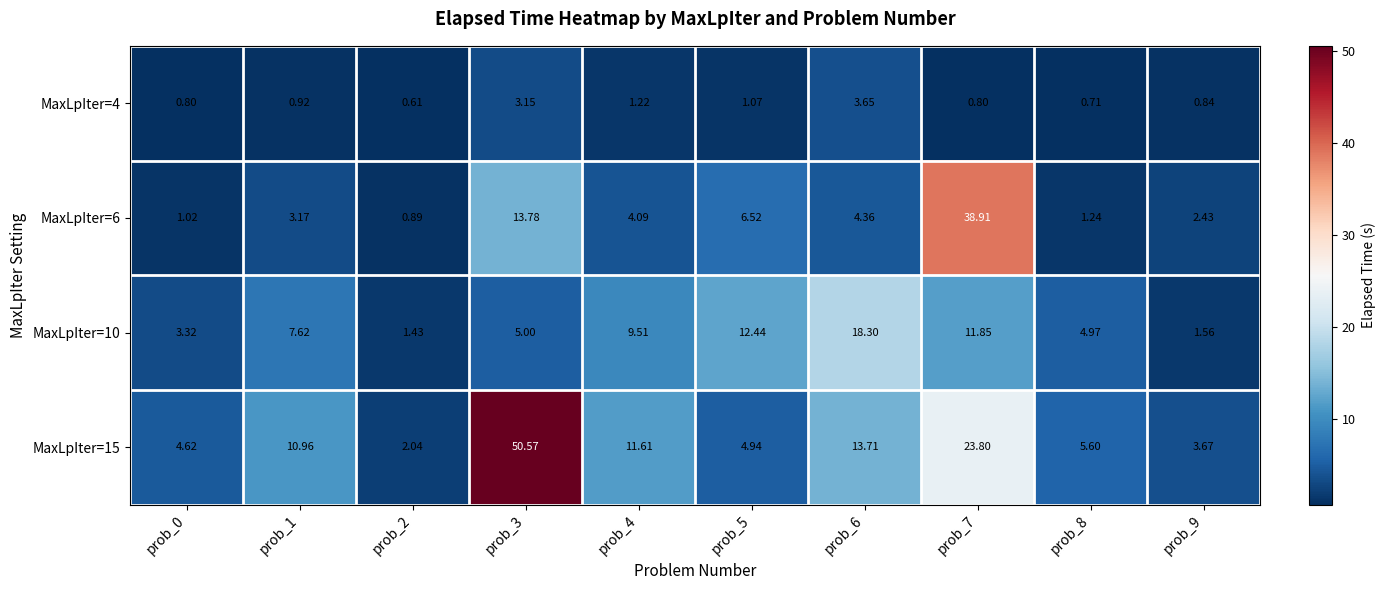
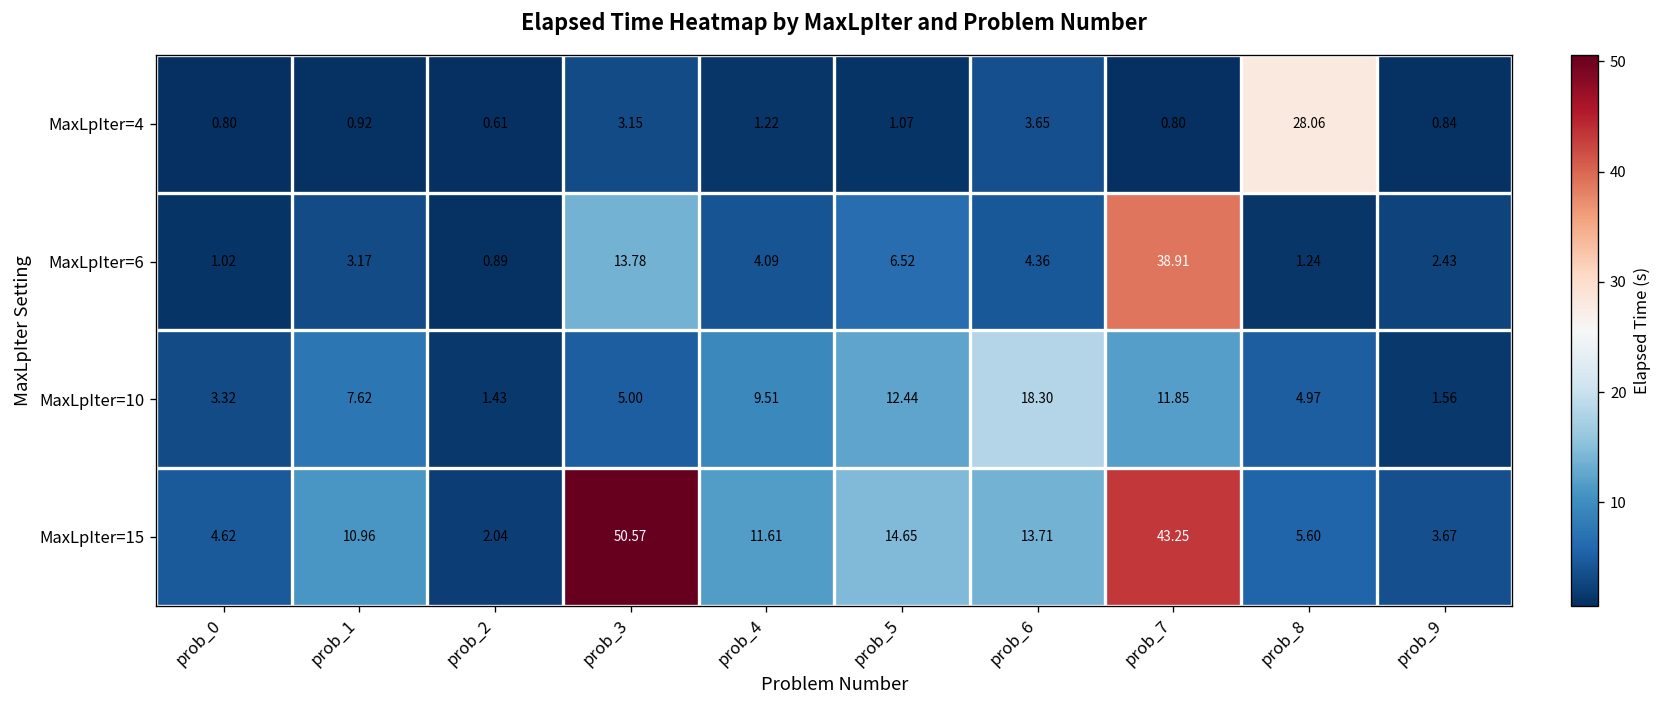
  {
    "MaxLpIter=4": {
      "prob_0": 0.80,
      "prob_1": 0.92,
      "prob_2": 0.61,
      "prob_3": 3.15,
      "prob_4": 1.22,
      "prob_5": 1.07,
      "prob_6": 3.65,
      "prob_7": 0.80,
-     "prob_8": 0.71,
+     "prob_8": 28.06,
      "prob_9": 0.84
    },
    "MaxLpIter=6": {
      "prob_0": 1.02,
      "prob_1": 3.17,
      "prob_2": 0.89,
      "prob_3": 13.78,
      "prob_4": 4.09,
      "prob_5": 6.52,
      "prob_6": 4.36,
      "prob_7": 38.91,
      "prob_8": 1.24,
      "prob_9": 2.43
    },
    "MaxLpIter=10": {
      "prob_0": 3.32,
      "prob_1": 7.62,
      "prob_2": 1.43,
      "prob_3": 5.00,
      "prob_4": 9.51,
      "prob_5": 12.44,
      "prob_6": 18.30,
      "prob_7": 11.85,
      "prob_8": 4.97,
      "prob_9": 1.56
    },
    "MaxLpIter=15": {
      "prob_0": 4.62,
      "prob_1": 10.96,
      "prob_2": 2.04,
      "prob_3": 50.57,
      "prob_4": 11.61,
-     "prob_5": 4.94,
+     "prob_5": 14.65,
      "prob_6": 13.71,
-     "prob_7": 23.80,
+     "prob_7": 43.25,
      "prob_8": 5.60,
      "prob_9": 3.67
    }
  }
